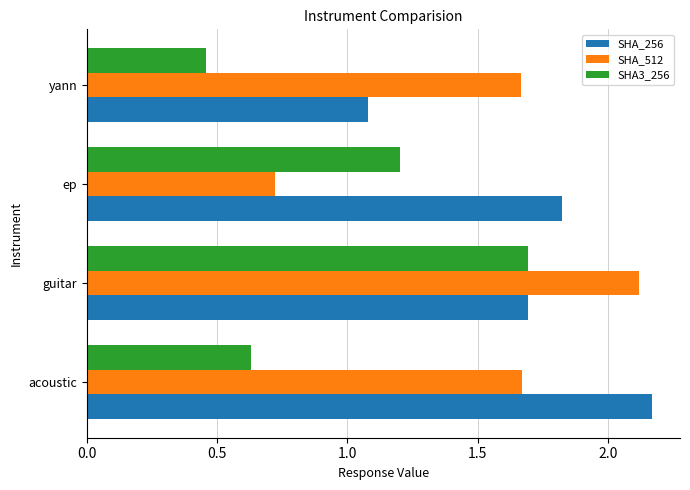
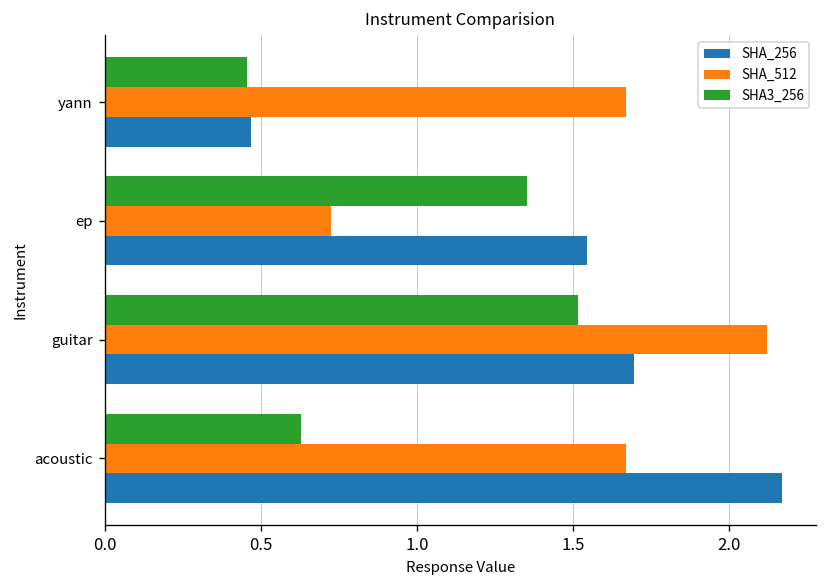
  {
    "SHA_256": {
-     "yann": 1.08,
-     "ep": 1.82,
+     "yann": 0.47,
+     "ep": 1.54,
      "guitar": 1.70,
      "acoustic": 2.17
    },
    "SHA_512": {
      "yann": 1.67,
      "ep": 0.72,
      "guitar": 2.12,
      "acoustic": 1.67
    },
    "SHA3_256": {
      "yann": 0.45,
-     "ep": 1.20,
-     "guitar": 1.69,
+     "ep": 1.35,
+     "guitar": 1.52,
      "acoustic": 0.63
    }
  }
